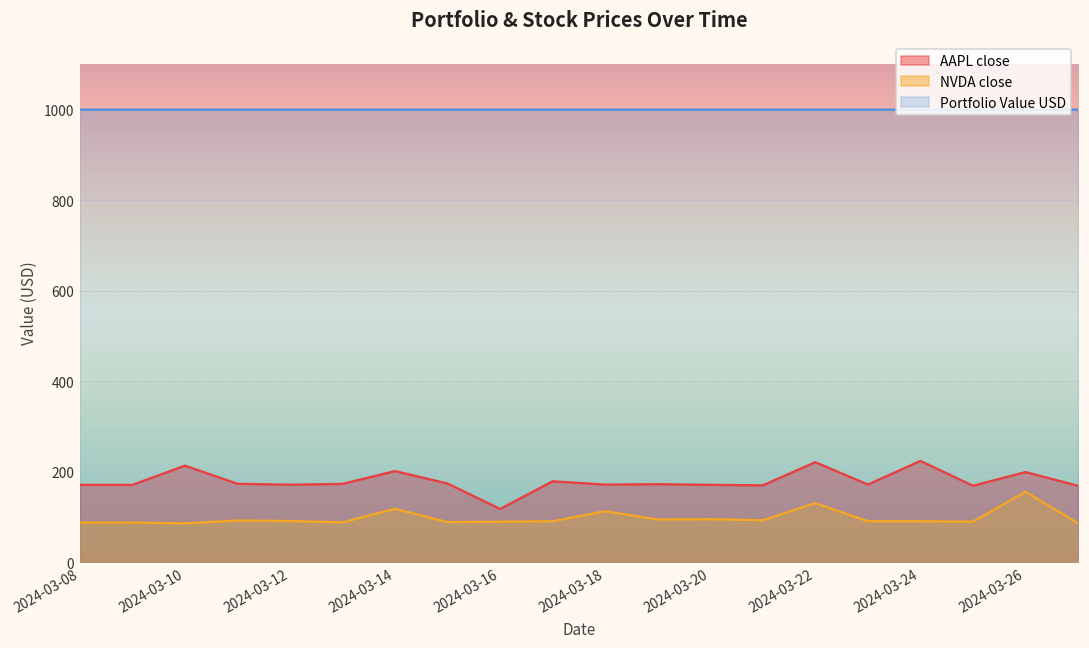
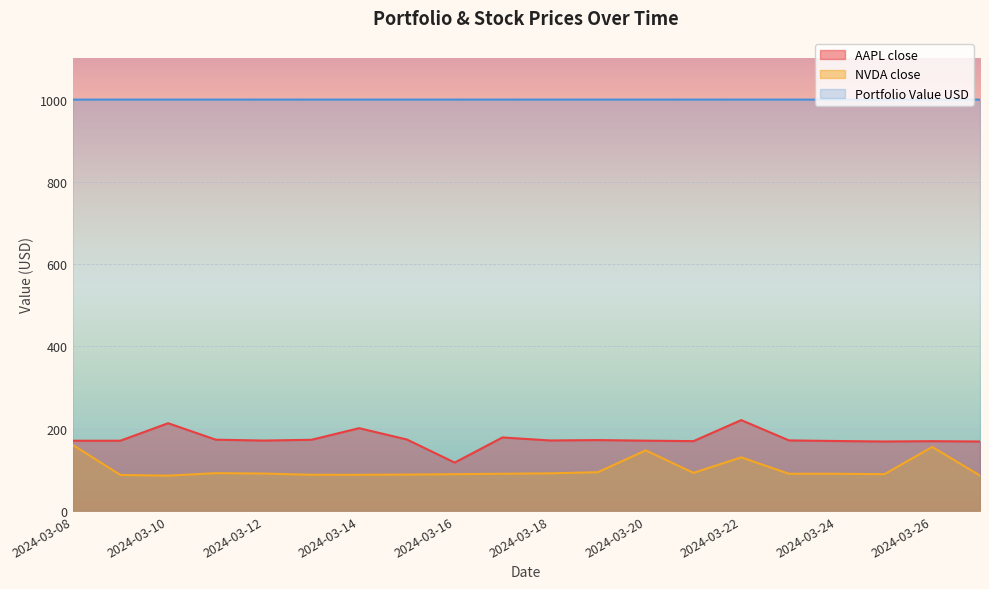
  {
    "AAPL close": {
      "2024-03-08": 170,
      "2024-03-10": 210,
      "2024-03-12": 170,
      "2024-03-14": 200,
      "2024-03-16": 120,
      "2024-03-18": 170,
      "2024-03-20": 170,
      "2024-03-22": 220,
-     "2024-03-24": 220,
-     "2024-03-26": 200
+     "2024-03-24": 170,
+     "2024-03-26": 170
    },
    "NVDA close": {
-     "2024-03-08": 90,
+     "2024-03-08": 160,
      "2024-03-10": 90,
      "2024-03-12": 90,
-     "2024-03-14": 120,
+     "2024-03-14": 90,
      "2024-03-16": 90,
-     "2024-03-18": 110,
-     "2024-03-20": 100,
+     "2024-03-18": 90,
+     "2024-03-20": 150,
      "2024-03-22": 130,
      "2024-03-24": 90,
      "2024-03-26": 160
    },
    "Portfolio Value USD": {
      "2024-03-08": 1000,
      "2024-03-10": 1000,
      "2024-03-12": 1000,
      "2024-03-14": 1000,
      "2024-03-16": 1000,
      "2024-03-18": 1000,
      "2024-03-20": 1000,
      "2024-03-22": 1000
    }
  }
